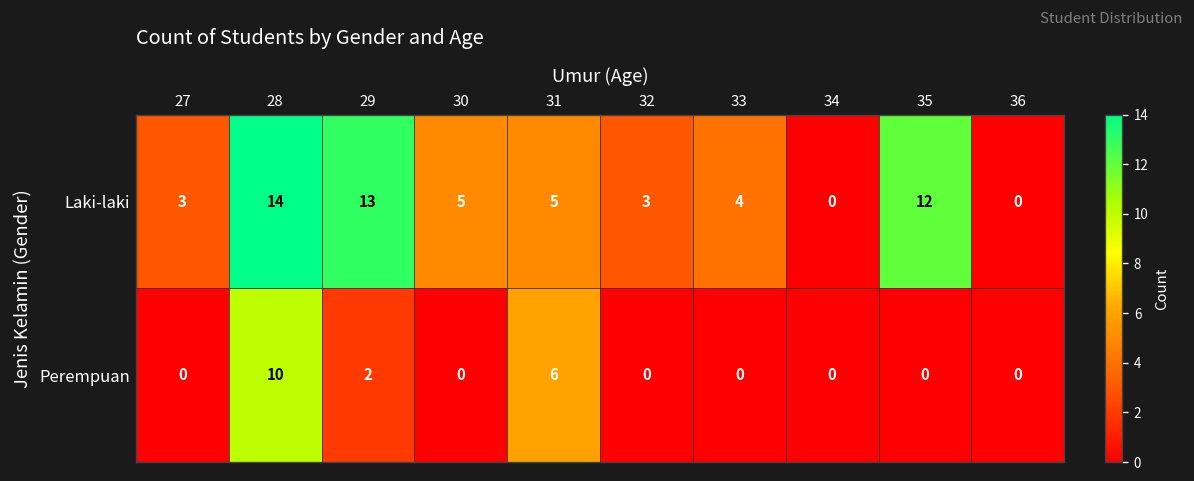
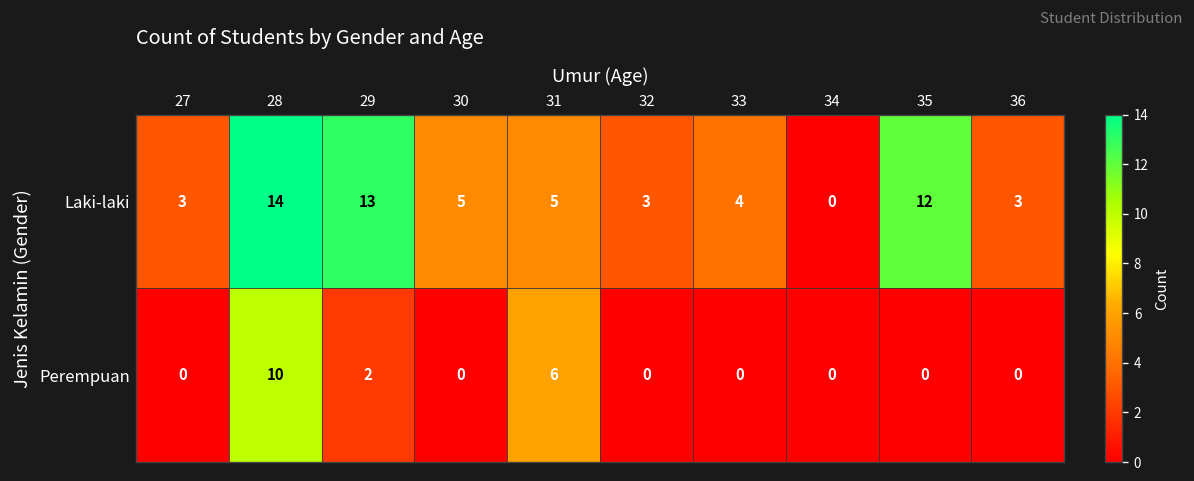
  {
    "Laki-laki": {
      "27": 3,
      "28": 14,
      "29": 13,
      "30": 5,
      "31": 5,
      "32": 3,
      "33": 4,
      "34": 0,
      "35": 12,
-     "36": 0
+     "36": 3
    },
    "Perempuan": {
      "27": 0,
      "28": 10,
      "29": 2,
      "30": 0,
      "31": 6,
      "32": 0,
      "33": 0,
      "34": 0,
      "35": 0,
      "36": 0
    }
  }
